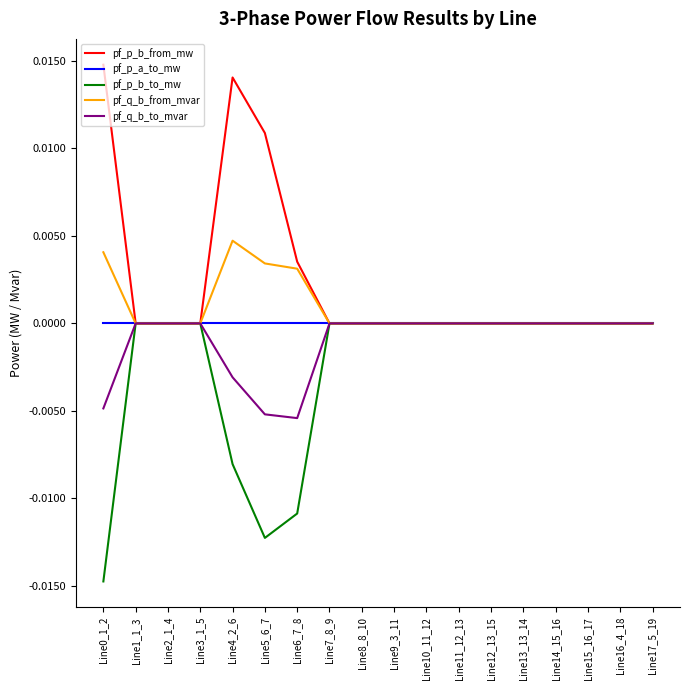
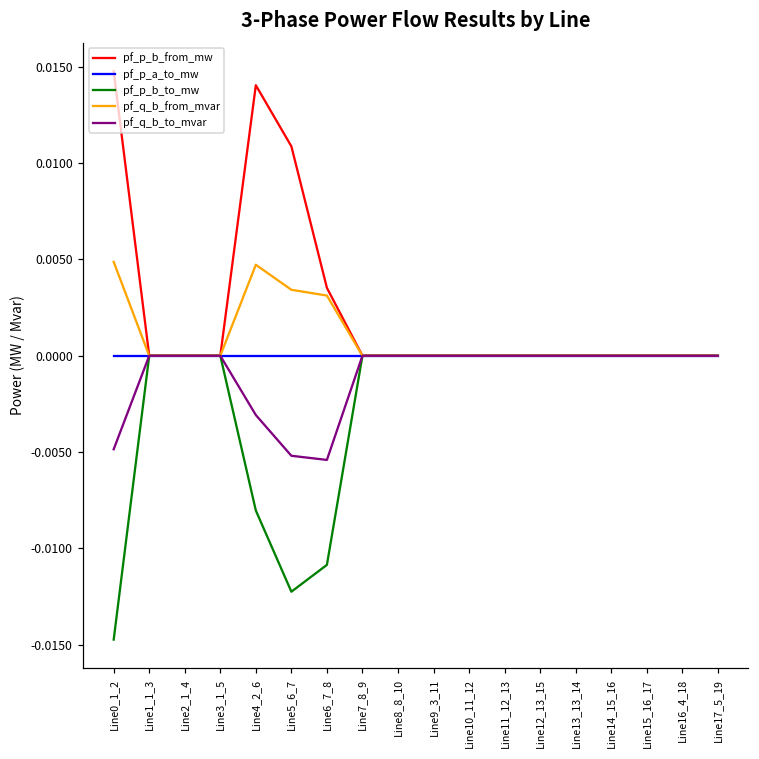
  {
    "pf_p_b_from_mw": {
      "Line4_2_6": 0.0140,
      "Line5_6_7": 0.0109,
      "Line6_7_8": 0.0035
    },
    "pf_p_a_to_mw": {
      "Line0_1_2": 0.0000,
      "Line4_2_6": 0.0000,
      "Line5_6_7": 0.0000,
      "Line6_7_8": 0.0000
    },
    "pf_p_b_to_mw": {
      "Line0_1_2": -0.0147,
      "Line4_2_6": -0.0080,
      "Line5_6_7": -0.0123,
      "Line6_7_8": -0.0109
    },
    "pf_q_b_from_mvar": {
-     "Line0_1_2": 0.0041,
+     "Line0_1_2": 0.0049,
      "Line4_2_6": 0.0047,
      "Line5_6_7": 0.0034,
      "Line6_7_8": 0.0031
    },
    "pf_q_b_to_mvar": {
      "Line0_1_2": -0.0049,
      "Line4_2_6": -0.0031,
      "Line5_6_7": -0.0052,
      "Line6_7_8": -0.0054
    }
  }
